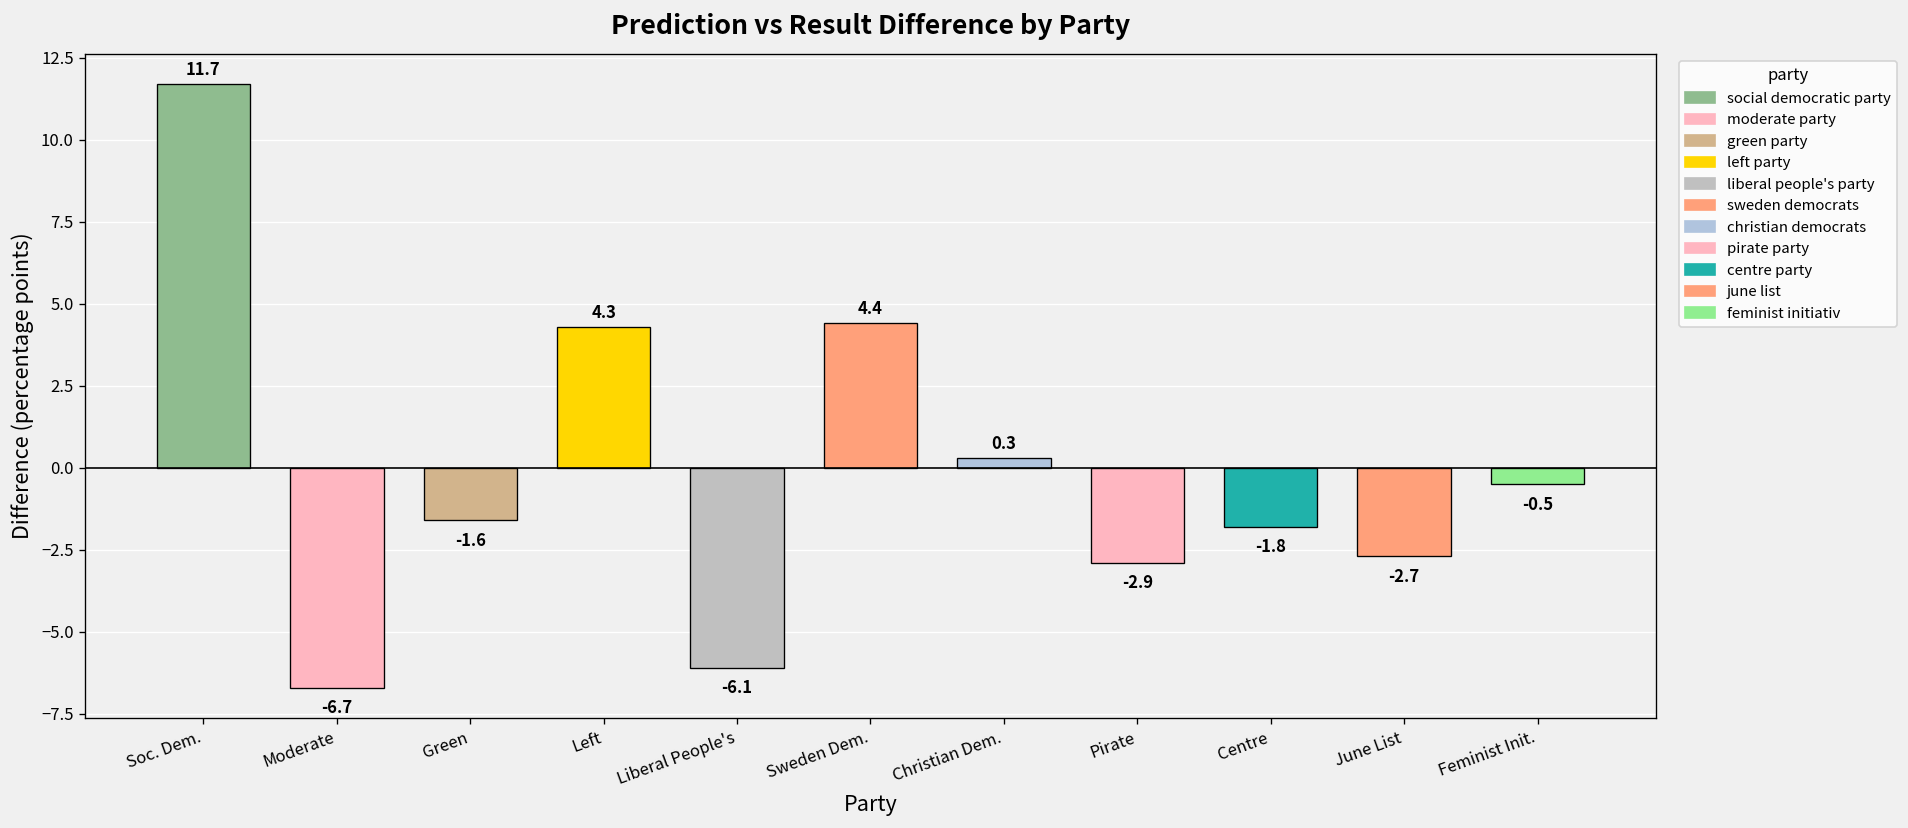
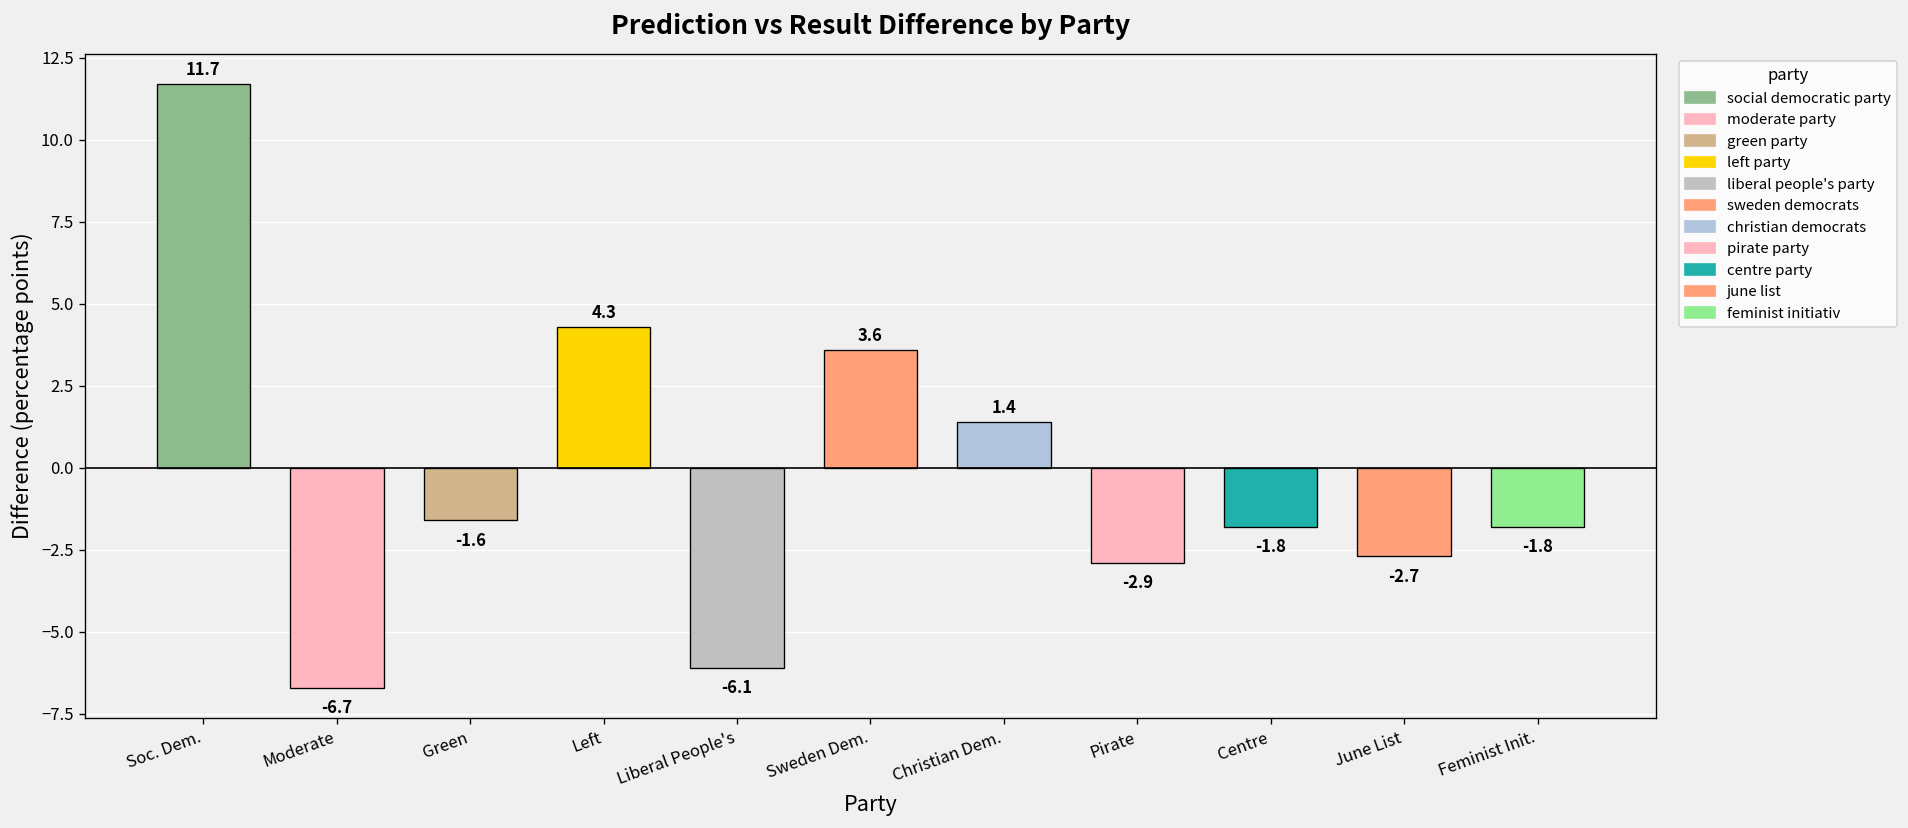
  {
    "Soc. Dem.": 11.7,
    "Moderate": -6.7,
    "Green": -1.6,
    "Left": 4.3,
    "Liberal People's": -6.1,
-   "Sweden Dem.": 4.4,
-   "Christian Dem.": 0.3,
+   "Sweden Dem.": 3.6,
+   "Christian Dem.": 1.4,
    "Pirate": -2.9,
    "Centre": -1.8,
    "June List": -2.7,
-   "Feminist Init.": -0.5
+   "Feminist Init.": -1.8
  }
